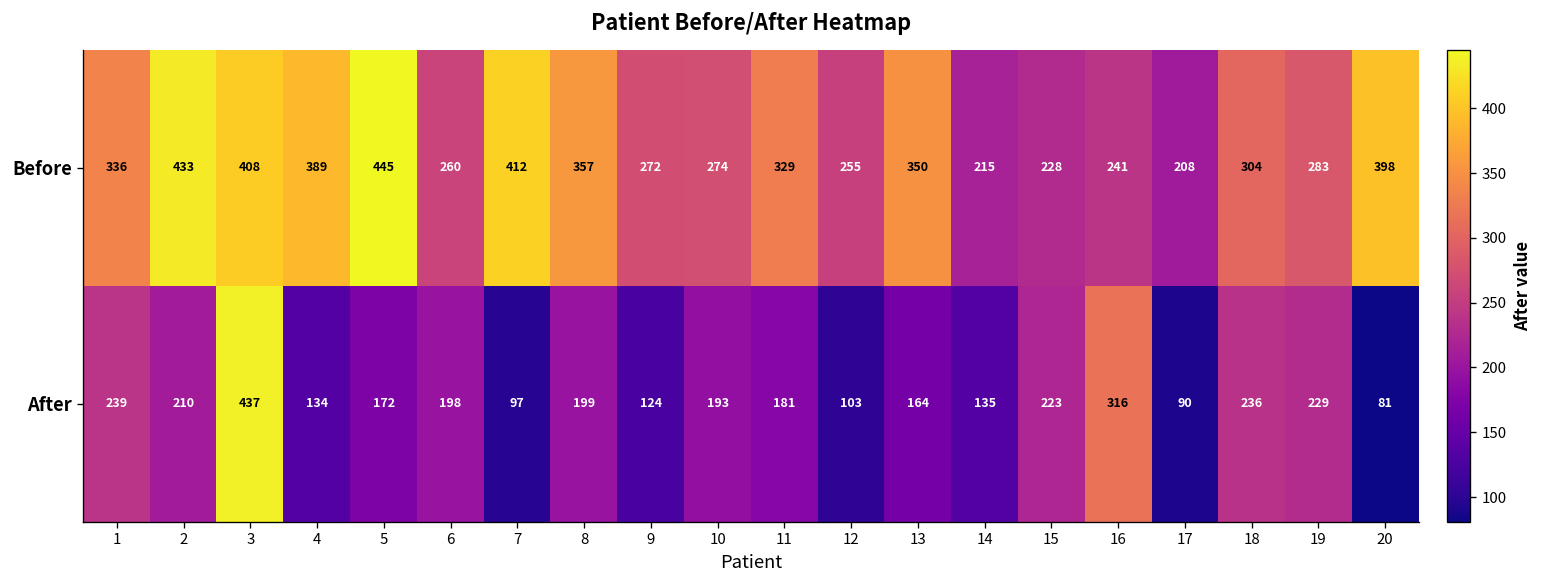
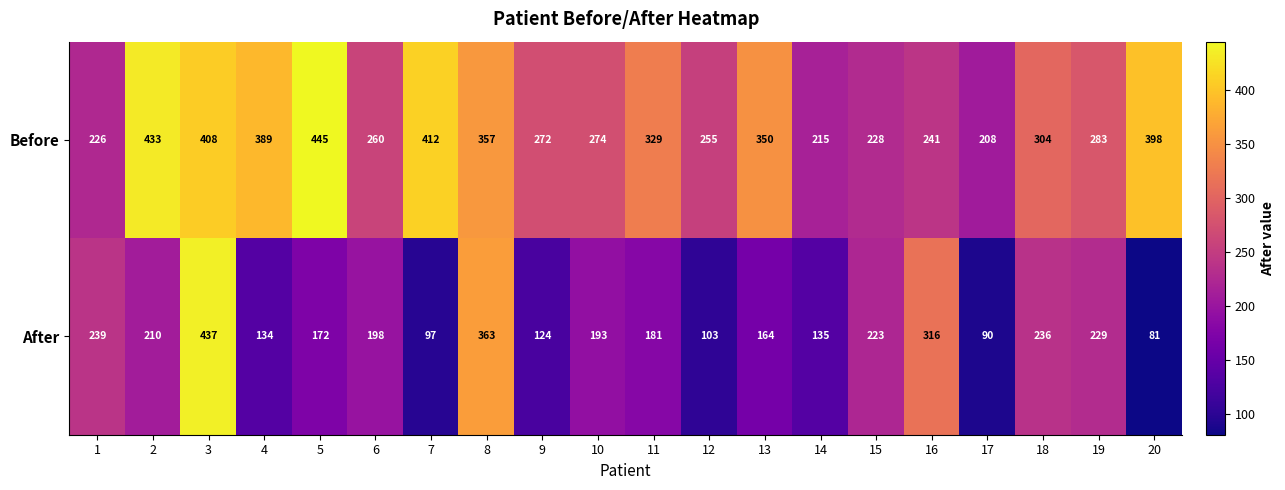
  {
    "Before": {
-     "1": 336,
+     "1": 226,
      "2": 433,
      "3": 408,
      "4": 389,
      "5": 445,
      "6": 260,
      "7": 412,
      "8": 357,
      "9": 272,
      "10": 274,
      "11": 329,
      "12": 255,
      "13": 350,
      "14": 215,
      "15": 228,
      "16": 241,
      "17": 208,
      "18": 304,
      "19": 283,
      "20": 398
    },
    "After": {
      "1": 239,
      "2": 210,
      "3": 437,
      "4": 134,
      "5": 172,
      "6": 198,
      "7": 97,
-     "8": 199,
+     "8": 363,
      "9": 124,
      "10": 193,
      "11": 181,
      "12": 103,
      "13": 164,
      "14": 135,
      "15": 223,
      "16": 316,
      "17": 90,
      "18": 236,
      "19": 229,
      "20": 81
    }
  }
